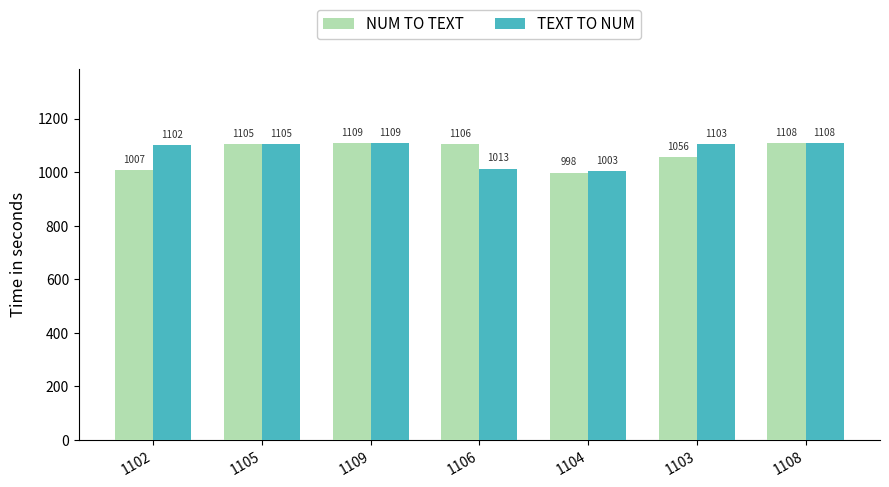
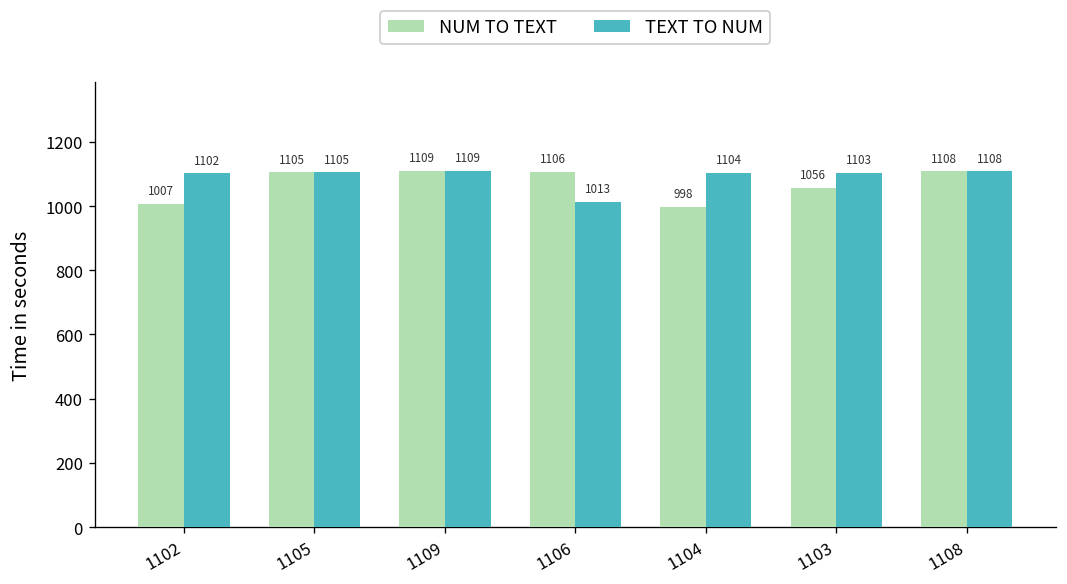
  {
    "NUM TO TEXT": {
      "1102": 1007,
      "1105": 1105,
      "1109": 1109,
      "1106": 1106,
      "1104": 998,
      "1103": 1056,
      "1108": 1108
    },
    "TEXT TO NUM": {
      "1102": 1102,
      "1105": 1105,
      "1109": 1109,
      "1106": 1013,
-     "1104": 1003,
+     "1104": 1104,
      "1103": 1103,
      "1108": 1108
    }
  }
